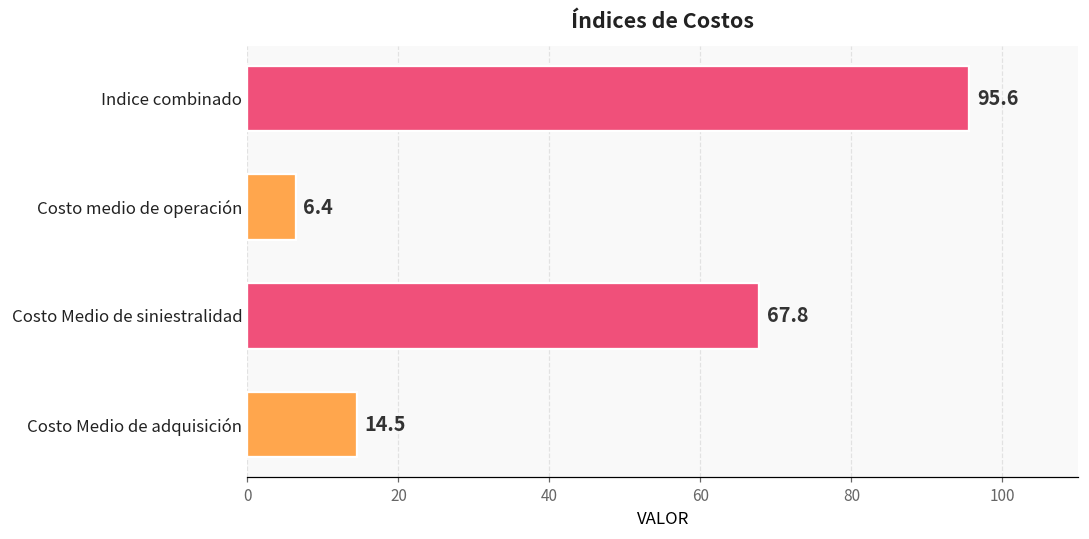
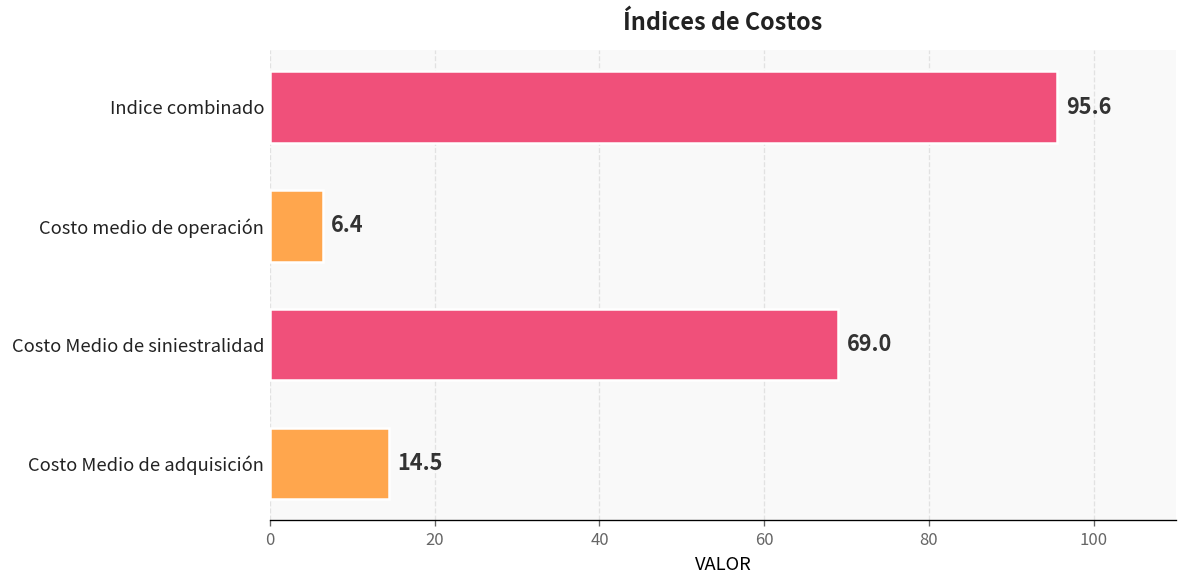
  {
    "Indice combinado": 95.6,
    "Costo medio de operación": 6.4,
-   "Costo Medio de siniestralidad": 67.8,
+   "Costo Medio de siniestralidad": 69.0,
    "Costo Medio de adquisición": 14.5
  }
